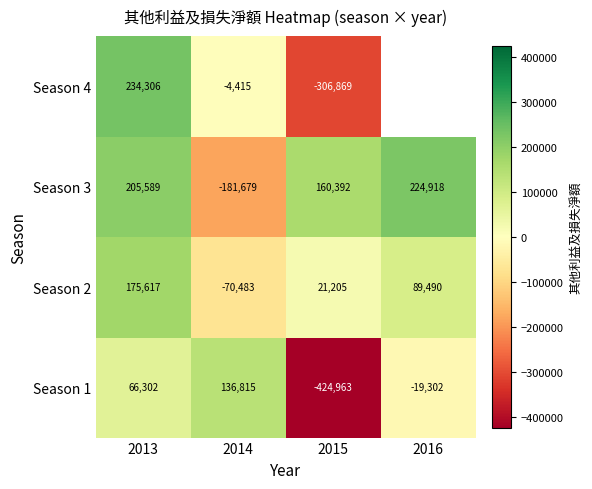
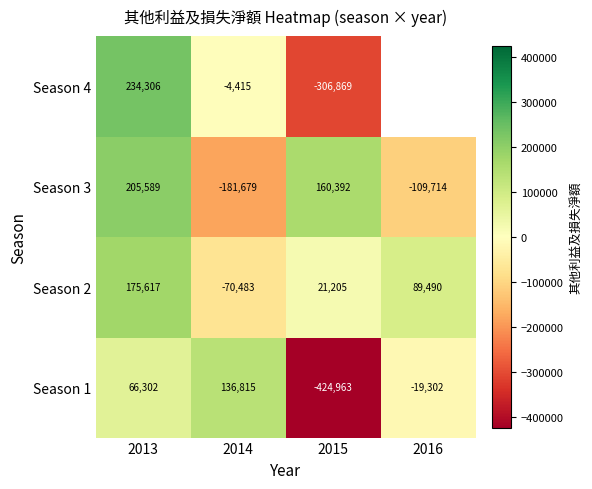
  {
    "Season 4": {
      "2013": "234,306",
      "2014": "-4,415",
      "2015": "-306,869"
    },
    "Season 3": {
      "2013": "205,589",
      "2014": "-181,679",
      "2015": "160,392",
-     "2016": "224,918"
+     "2016": "-109,714"
    },
    "Season 2": {
      "2013": "175,617",
      "2014": "-70,483",
      "2015": "21,205",
      "2016": "89,490"
    },
    "Season 1": {
      "2013": "66,302",
      "2014": "136,815",
      "2015": "-424,963",
      "2016": "-19,302"
    }
  }
